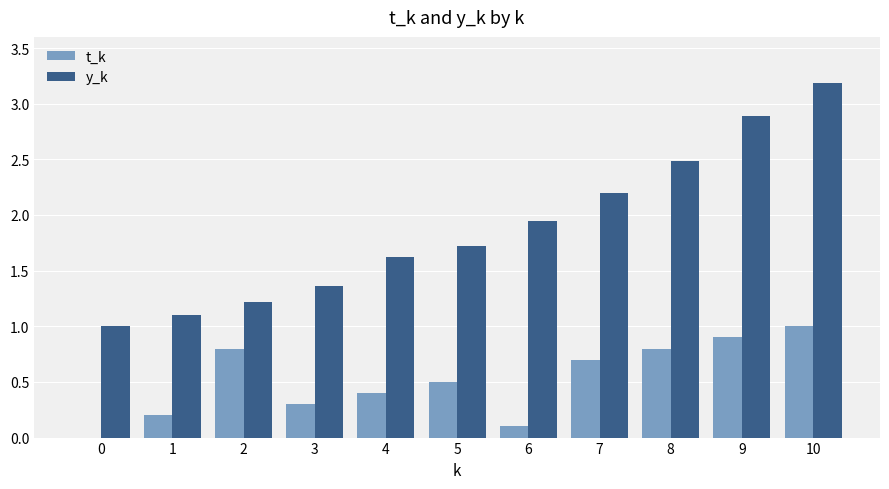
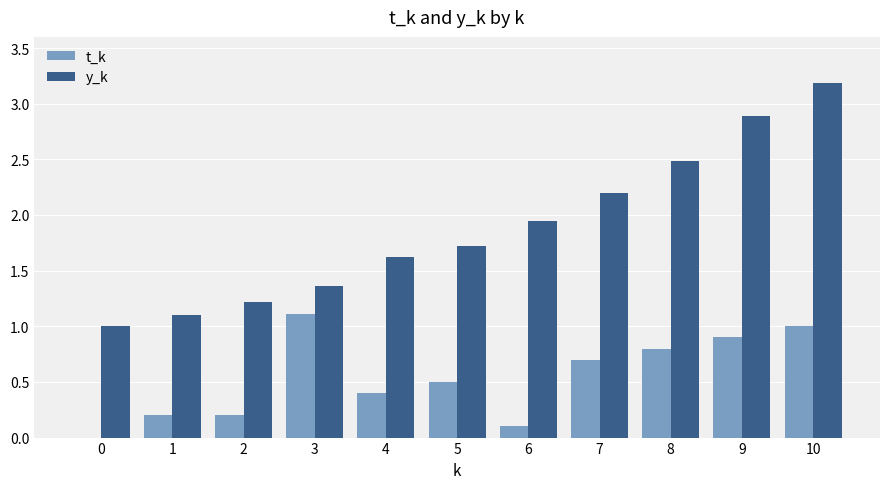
  {
    "t_k": {
      "0": 0.00,
      "1": 0.20,
-     "2": 0.8,
-     "3": 0.30,
+     "2": 0.2,
+     "3": 1.11,
      "4": 0.40,
      "5": 0.50,
      "6": 0.10,
      "7": 0.70,
      "8": 0.80,
      "9": 0.90,
      "10": 1.00
    },
    "y_k": {
      "0": 1.00,
      "1": 1.10,
      "2": 1.22,
      "3": 1.36,
      "4": 1.62,
      "5": 1.72,
      "6": 1.94,
      "7": 2.20,
      "8": 2.49,
      "9": 2.89,
      "10": 3.19
    }
  }
